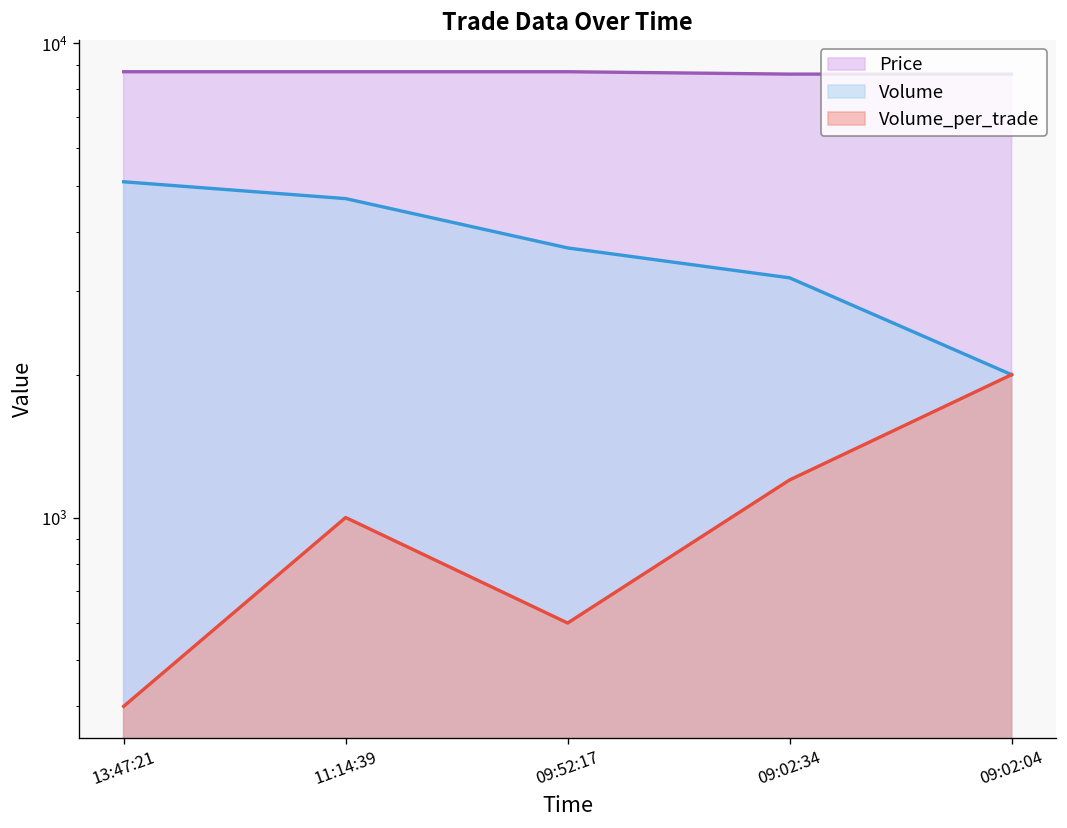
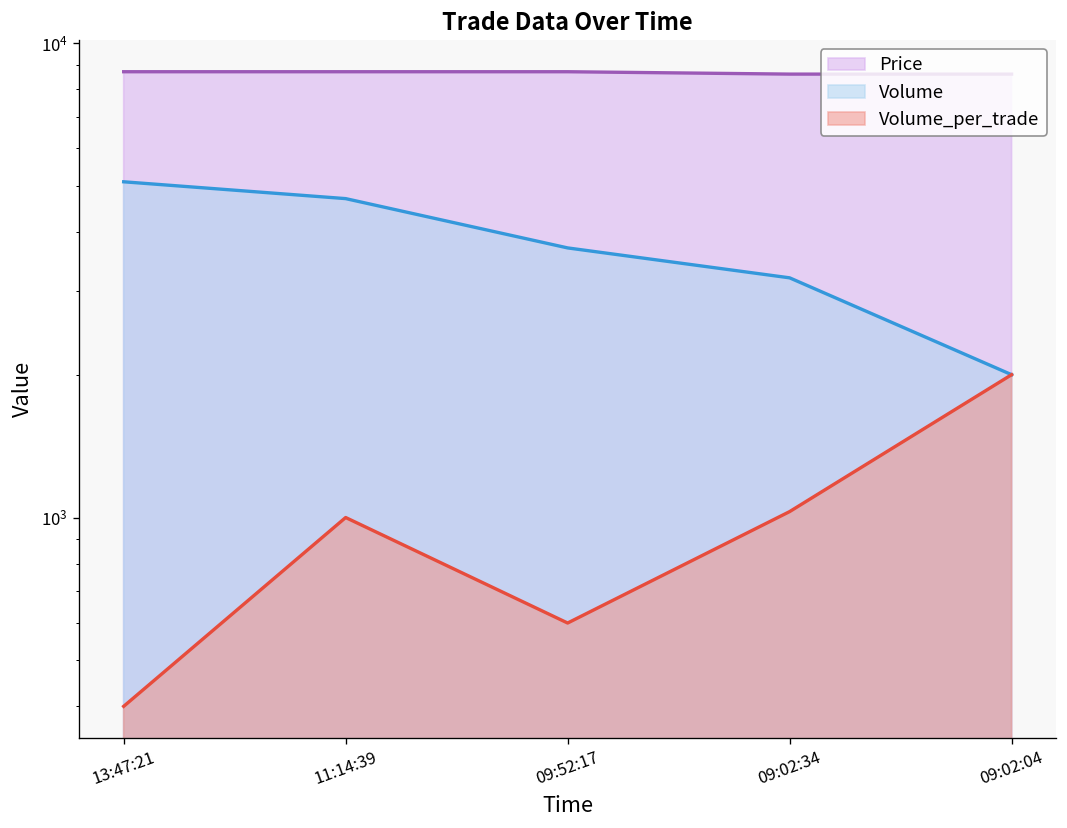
  {
    "Volume_per_trade": {
      "13:47:21": 400,
      "11:14:39": 1000,
      "09:52:17": 600,
-     "09:02:34": 1200
+     "09:02:34": 1030
    }
  }
